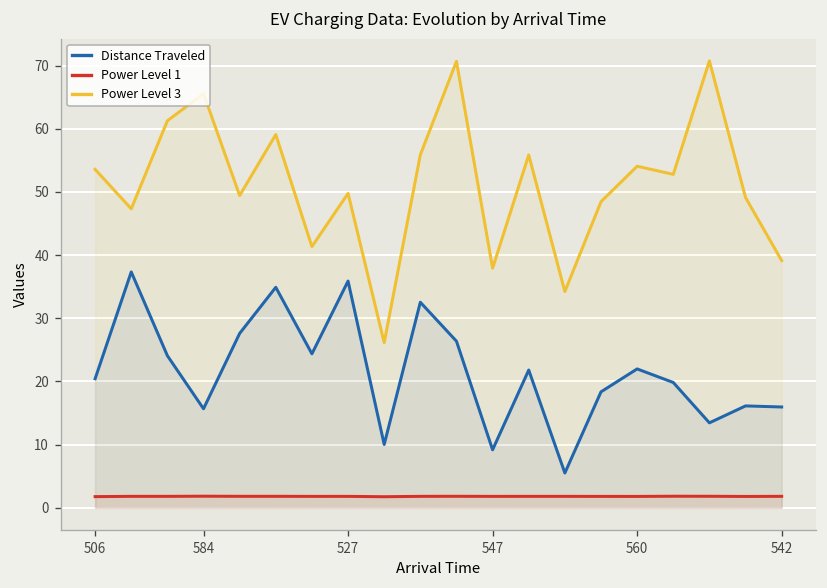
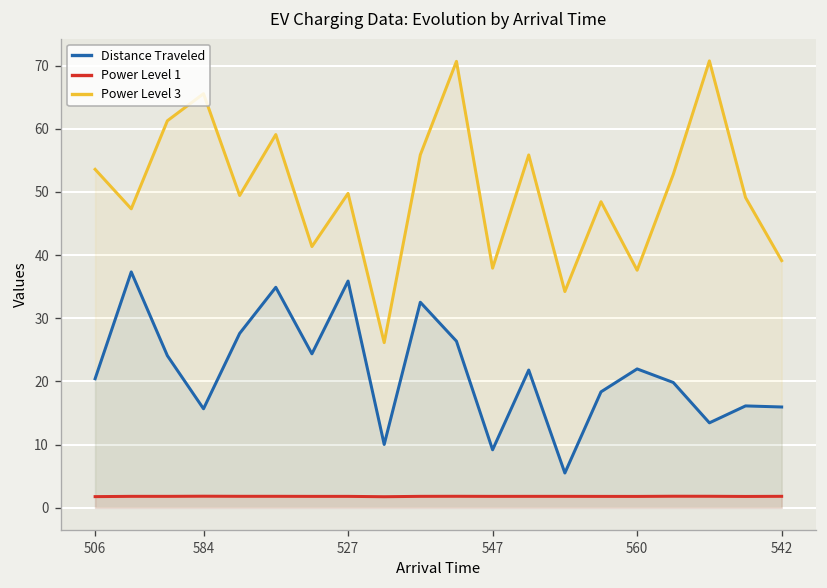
  {
    "Distance Traveled": {
      "506": 20,
      "584": 16,
      "527": 36,
      "547": 9,
      "560": 22,
      "542": 16
    },
    "Power Level 1": {
      "506": 2,
      "584": 2,
      "527": 2,
      "547": 2,
      "560": 2,
      "542": 2
    },
    "Power Level 3": {
      "506": 54,
      "527": 50,
      "547": 38,
-     "560": 54,
+     "560": 38,
      "542": 39
    }
  }
